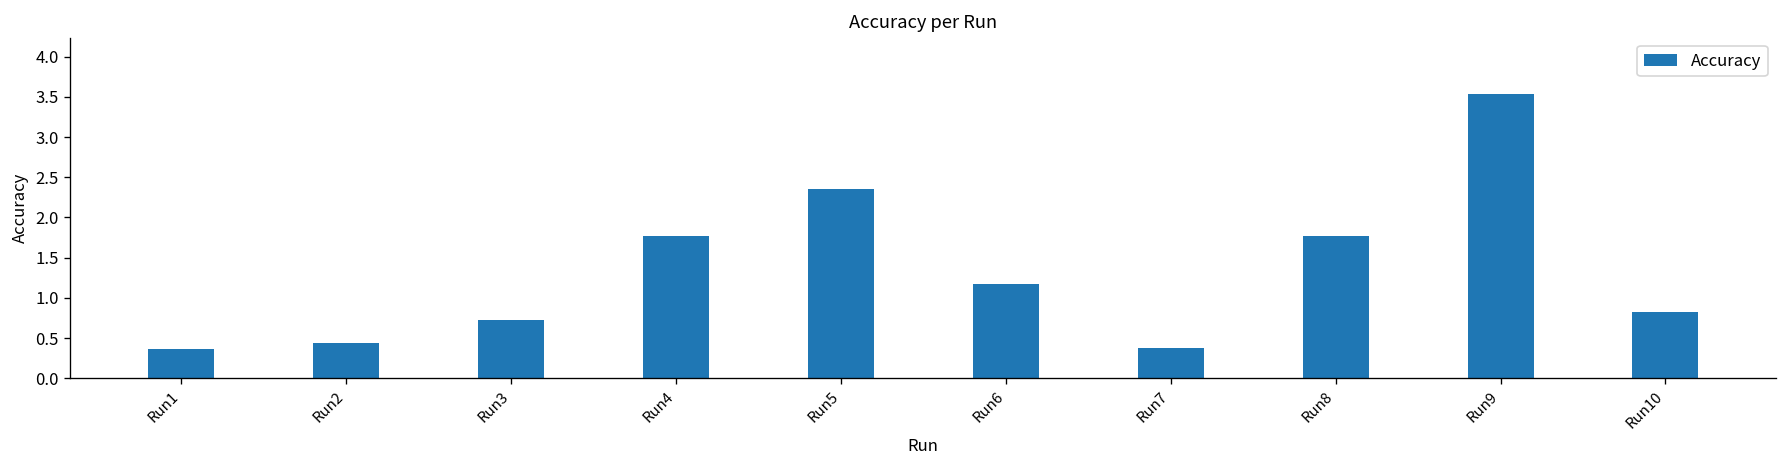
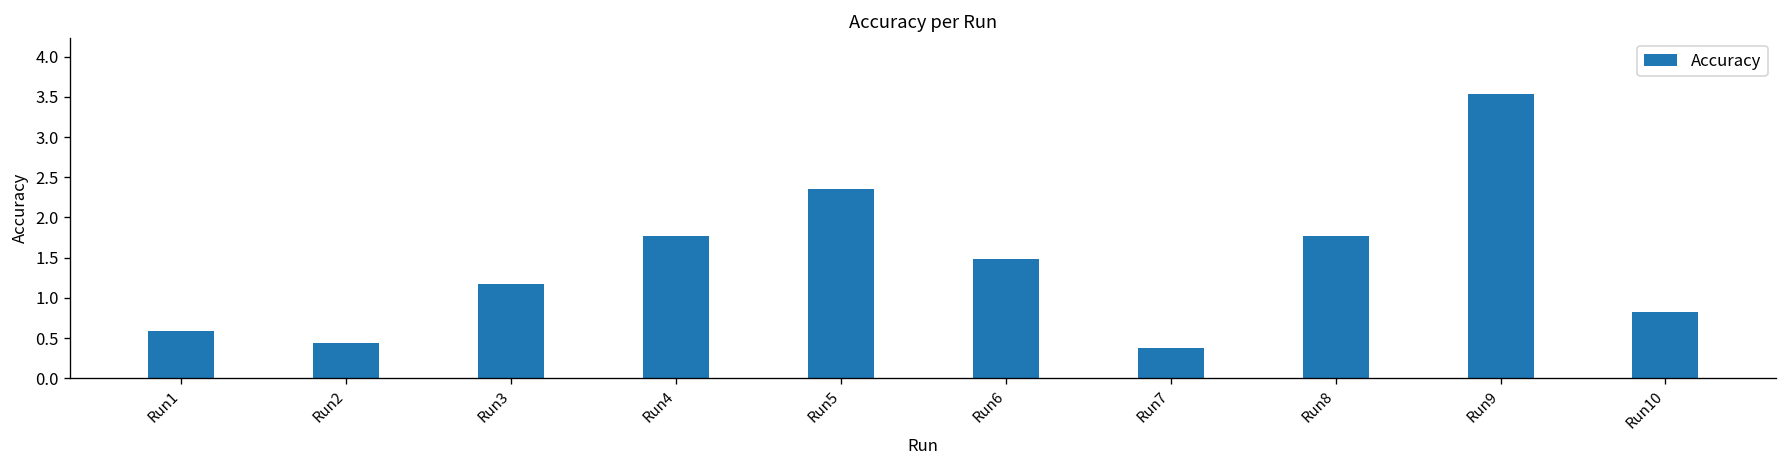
  {
-   "Run1": 0.4,
+   "Run1": 0.6,
    "Run2": 0.4,
-   "Run3": 0.7,
+   "Run3": 1.2,
    "Run4": 1.8,
    "Run5": 2.4,
-   "Run6": 1.2,
+   "Run6": 1.5,
    "Run7": 0.4,
    "Run8": 1.8,
    "Run9": 3.5,
    "Run10": 0.8
  }
